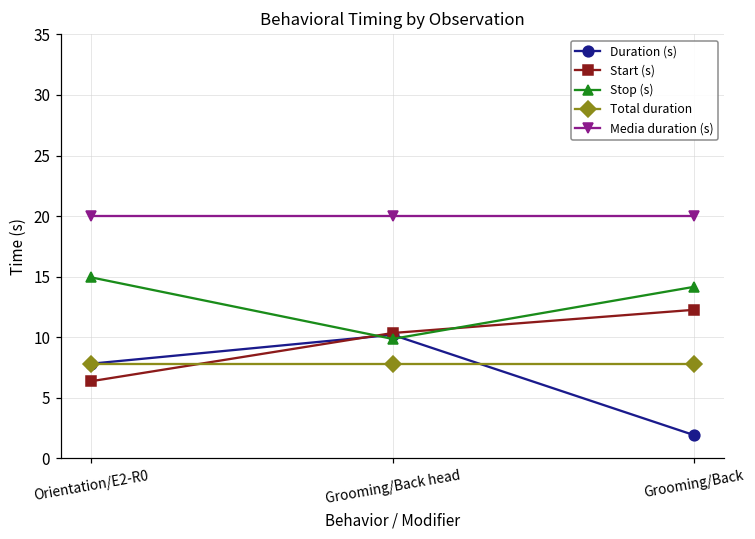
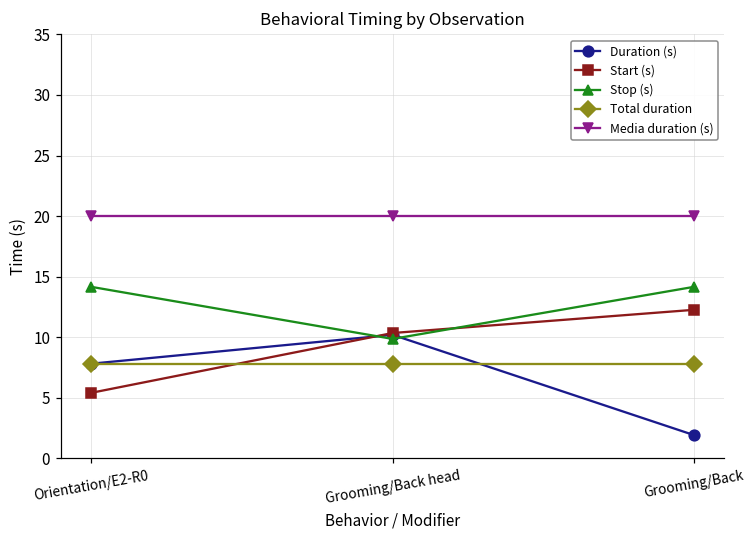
  {
    "Duration (s)": {
      "Grooming/Back": 1.9
    },
    "Start (s)": {
-     "Orientation/E2-R0": 6.4,
+     "Orientation/E2-R0": 5.4,
      "Grooming/Back": 12.3
    },
    "Stop (s)": {
-     "Orientation/E2-R0": 14.9,
+     "Orientation/E2-R0": 14.2,
      "Grooming/Back head": 9.8,
      "Grooming/Back": 14.2
    },
    "Total duration": {
      "Grooming/Back head": 7.8,
      "Grooming/Back": 7.8
    },
    "Media duration (s)": {
      "Orientation/E2-R0": 20.0,
      "Grooming/Back head": 20.0,
      "Grooming/Back": 20.0
    }
  }
